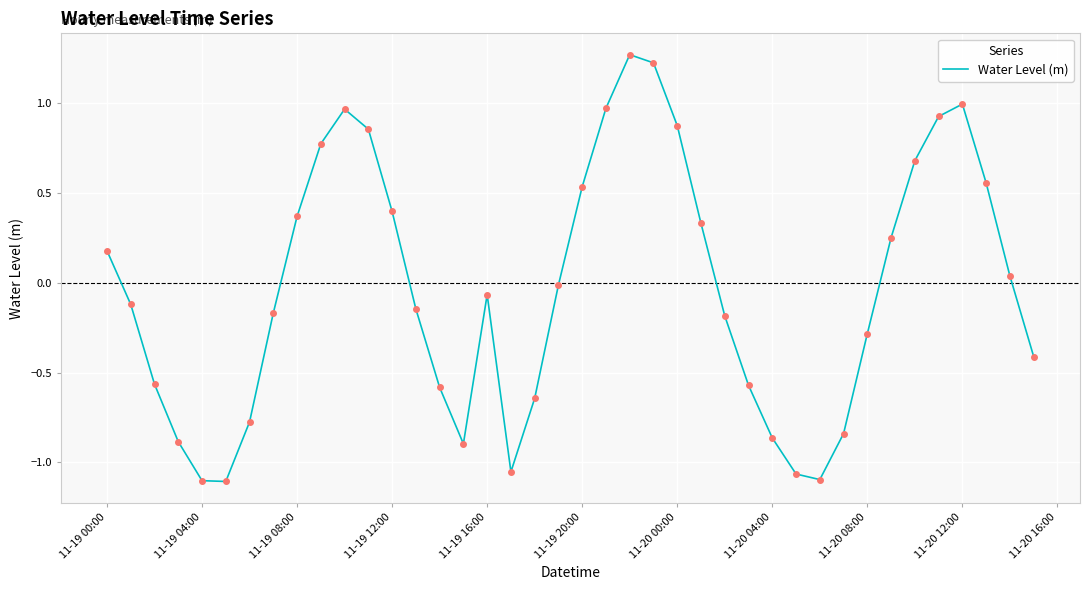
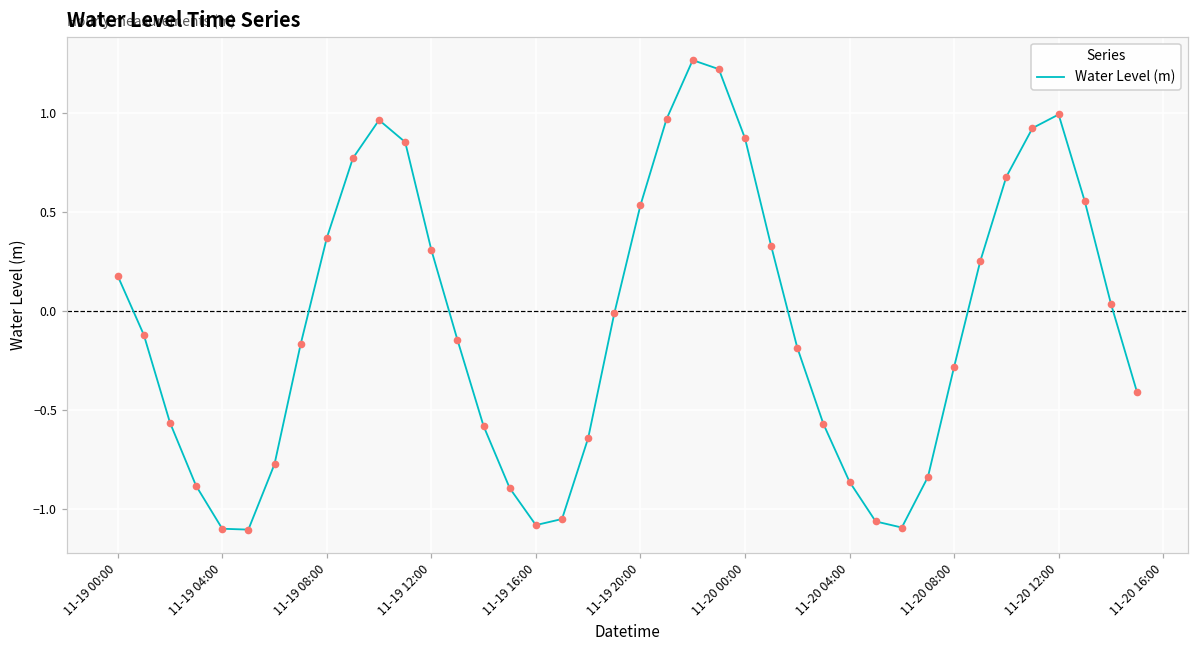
  {
    "11-19 00:00": 0.18,
    "11-19 04:00": -1.10,
    "11-19 08:00": 0.37,
-   "11-19 12:00": 0.40,
-   "11-19 16:00": -0.07,
+   "11-19 12:00": 0.31,
+   "11-19 16:00": -1.08,
    "11-19 20:00": 0.53,
    "11-20 00:00": 0.87,
    "11-20 04:00": -0.86,
    "11-20 08:00": -0.28,
    "11-20 12:00": 0.99
  }
